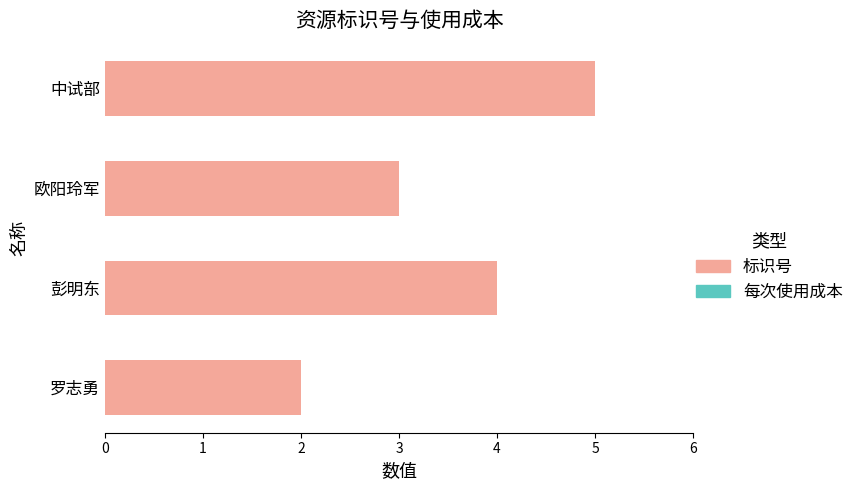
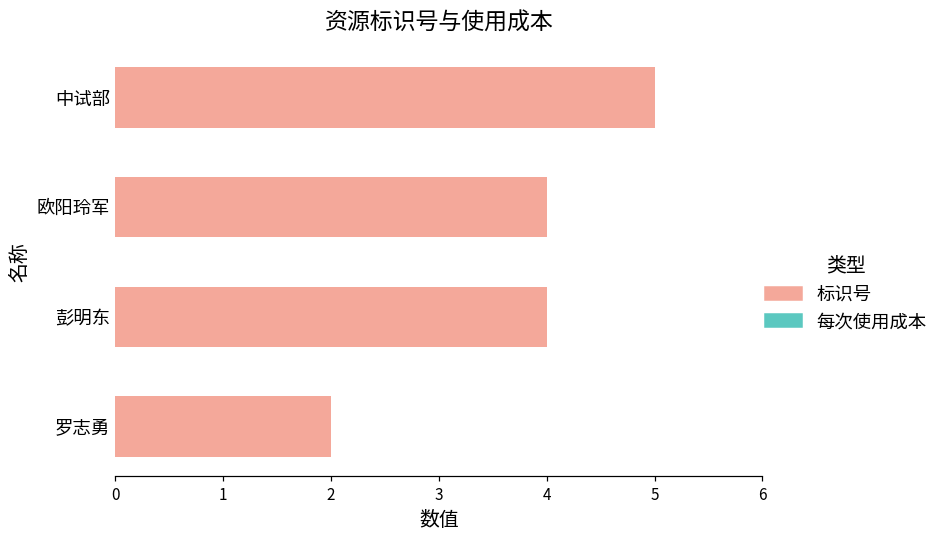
  {
    "每次使用成本": {
      "中试部": 0,
      "欧阳玲军": 0,
      "彭明东": 0,
      "罗志勇": 0
    },
    "标识号": {
      "中试部": 5,
-     "欧阳玲军": 3,
+     "欧阳玲军": 4,
      "彭明东": 4,
      "罗志勇": 2
    }
  }
